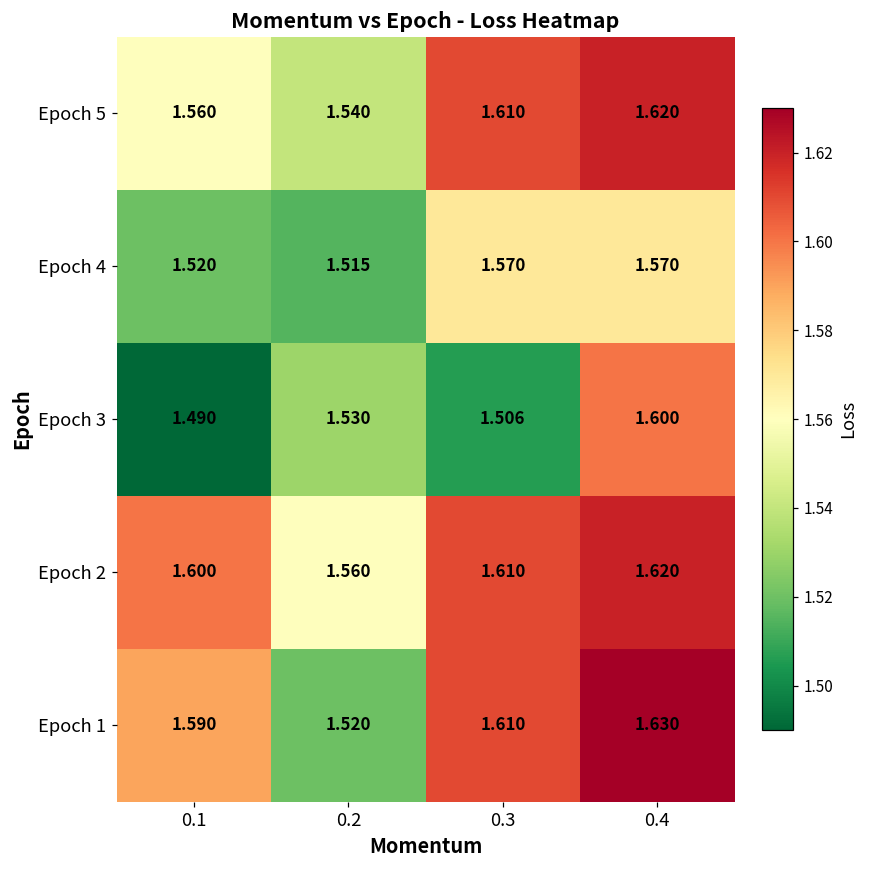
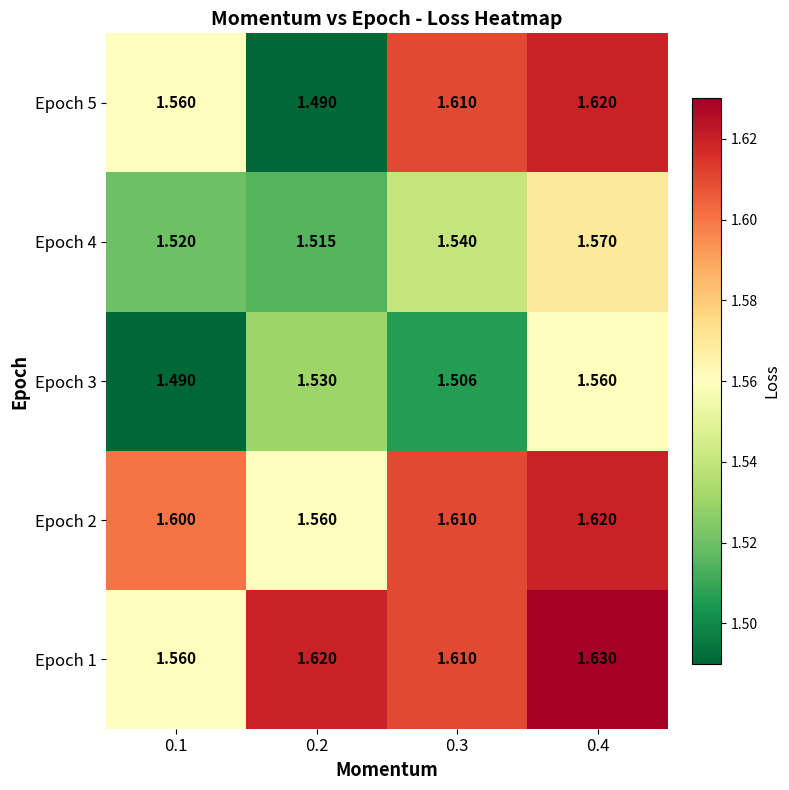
  {
    "Epoch 5": {
      "0.1": 1.560,
-     "0.2": 1.540,
+     "0.2": 1.490,
      "0.3": 1.610,
      "0.4": 1.620
    },
    "Epoch 4": {
      "0.1": 1.520,
      "0.2": 1.515,
-     "0.3": 1.570,
+     "0.3": 1.540,
      "0.4": 1.570
    },
    "Epoch 3": {
      "0.1": 1.490,
      "0.2": 1.530,
      "0.3": 1.506,
-     "0.4": 1.600
+     "0.4": 1.560
    },
    "Epoch 2": {
      "0.1": 1.600,
      "0.2": 1.560,
      "0.3": 1.610,
      "0.4": 1.620
    },
    "Epoch 1": {
-     "0.1": 1.590,
-     "0.2": 1.520,
+     "0.1": 1.560,
+     "0.2": 1.620,
      "0.3": 1.610,
      "0.4": 1.630
    }
  }
